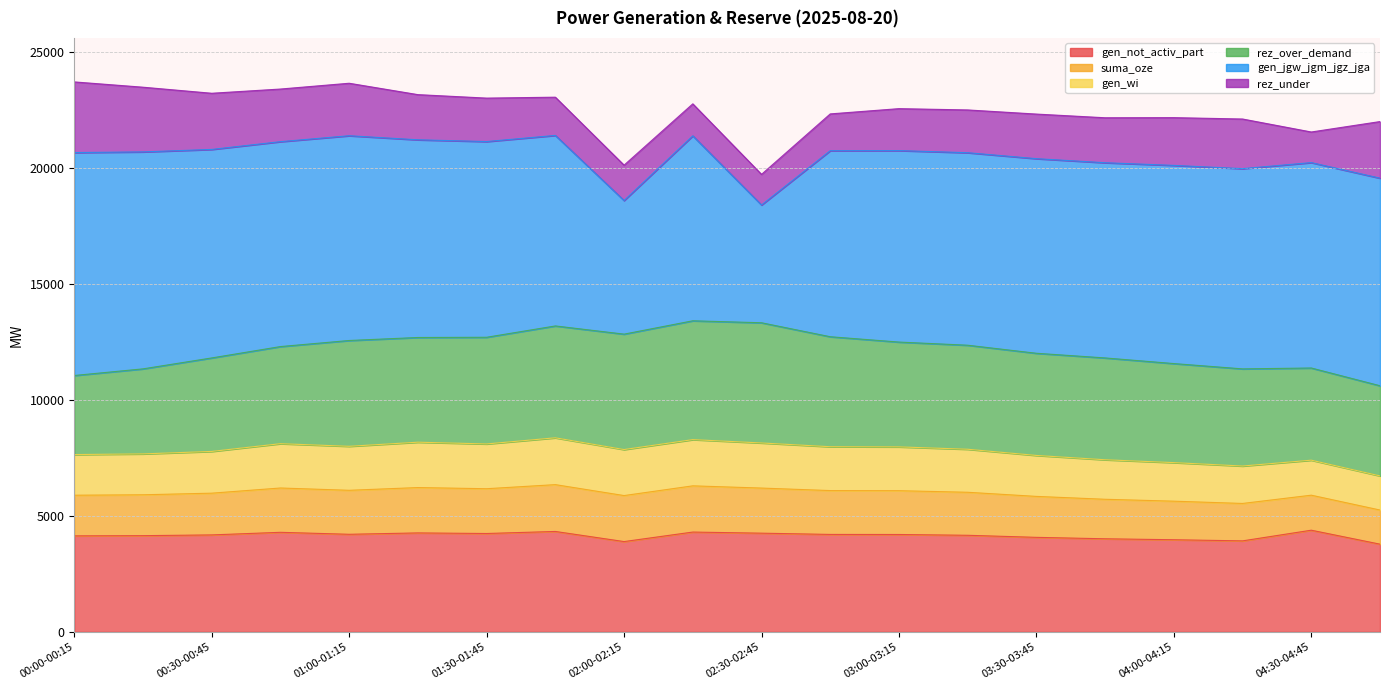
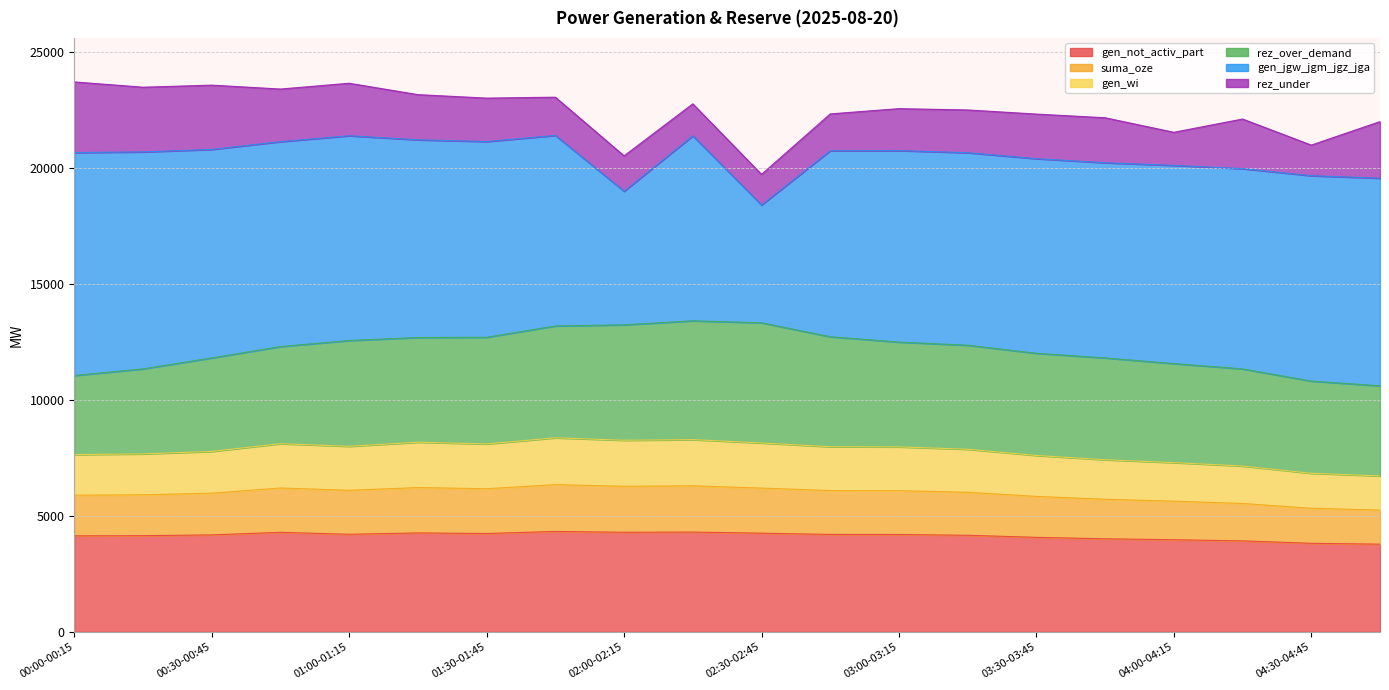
  {
    "gen_not_activ_part": {
      "00:00-00:15": 4100,
      "00:30-00:45": 4200,
      "01:00-01:15": 4200,
      "01:30-01:45": 4200,
-     "02:00-02:15": 3900,
+     "02:00-02:15": 4300,
      "02:30-02:45": 4300,
      "03:00-03:15": 4200,
      "03:30-03:45": 4100,
      "04:00-04:15": 4000,
-     "04:30-04:45": 4400
+     "04:30-04:45": 3800
    },
    "rez_over_demand": {
      "00:00-00:15": 3400,
      "00:30-00:45": 4000,
      "01:00-01:15": 4600,
      "01:30-01:45": 4600,
      "02:00-02:15": 5000,
      "02:30-02:45": 5200,
      "03:00-03:15": 4500,
      "03:30-03:45": 4400,
      "04:00-04:15": 4300,
      "04:30-04:45": 4000
    },
    "gen_jgw_jgm_jgz_jga": {
      "00:00-00:15": 9600,
      "00:30-00:45": 9000,
      "01:00-01:15": 8800,
      "01:30-01:45": 8400,
      "02:00-02:15": 5800,
      "02:30-02:45": 5100,
      "03:00-03:15": 8300,
      "03:30-03:45": 8400,
      "04:00-04:15": 8500,
      "04:30-04:45": 8900
    },
    "rez_under": {
      "00:00-00:15": 3000,
-     "00:30-00:45": 2400,
+     "00:30-00:45": 2800,
      "01:00-01:15": 2300,
      "01:30-01:45": 1900,
      "02:00-02:15": 1500,
      "02:30-02:45": 1300,
      "03:00-03:15": 1800,
      "03:30-03:45": 1900,
-     "04:00-04:15": 2100,
+     "04:00-04:15": 1400,
      "04:30-04:45": 1300
    }
  }
